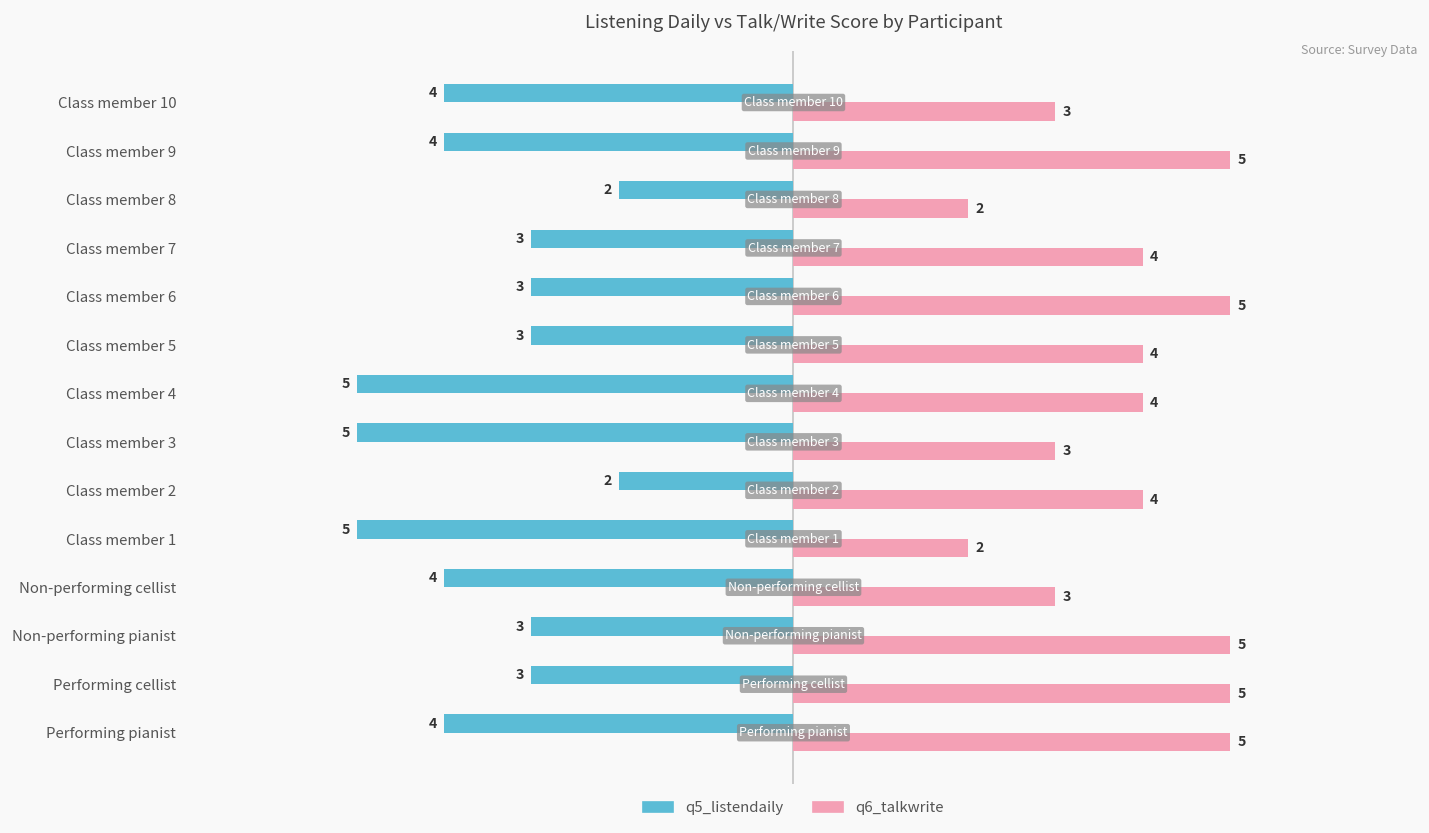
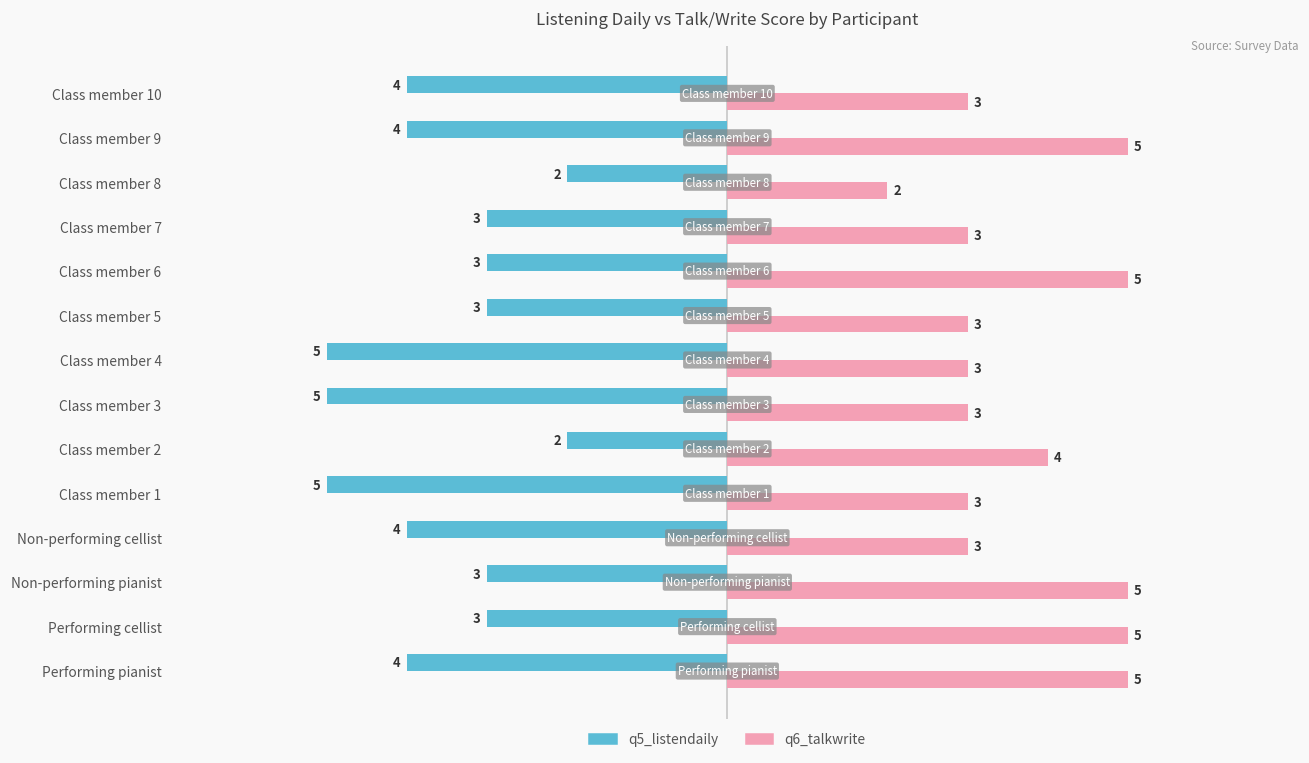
  {
    "q6_talkwrite": {
      "Class member 10": 3,
      "Class member 9": 5,
      "Class member 8": 2,
-     "Class member 7": 4,
+     "Class member 7": 3,
      "Class member 6": 5,
-     "Class member 5": 4,
-     "Class member 4": 4,
+     "Class member 5": 3,
+     "Class member 4": 3,
      "Class member 3": 3,
      "Class member 2": 4,
-     "Class member 1": 2,
+     "Class member 1": 3,
      "Non-performing cellist": 3,
      "Non-performing pianist": 5,
      "Performing cellist": 5,
      "Performing pianist": 5
    }
  }
